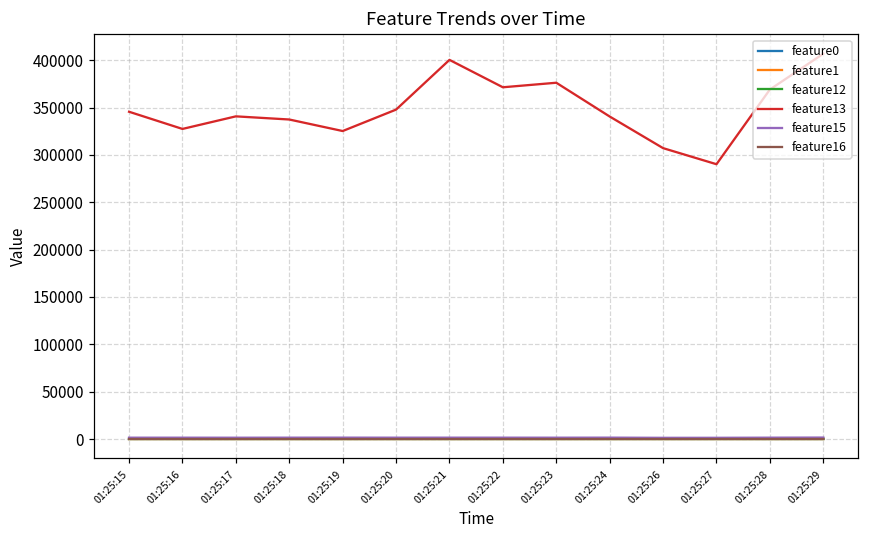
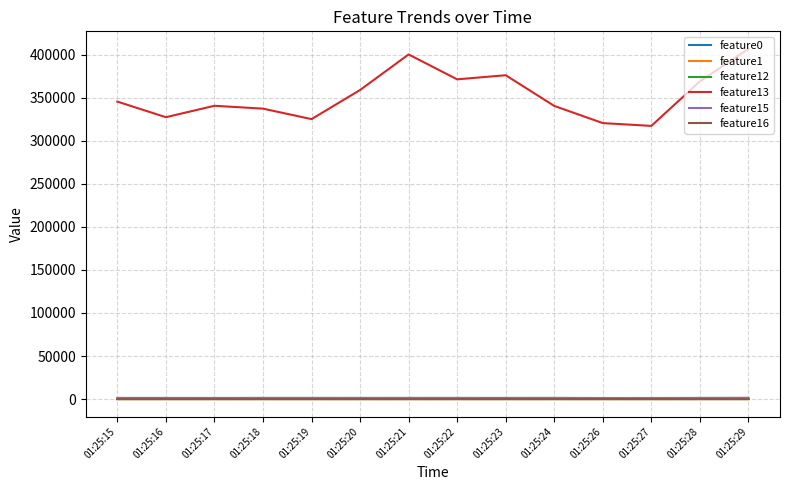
  {
    "feature13": {
      "01:25:15": 350000,
      "01:25:16": 330000,
      "01:25:17": 340000,
      "01:25:18": 340000,
      "01:25:19": 330000,
-     "01:25:20": 350000,
+     "01:25:20": 360000,
      "01:25:21": 400000,
      "01:25:22": 370000,
      "01:25:23": 380000,
      "01:25:24": 340000,
-     "01:25:26": 310000,
-     "01:25:27": 290000
+     "01:25:26": 320000,
+     "01:25:27": 320000
    }
  }
